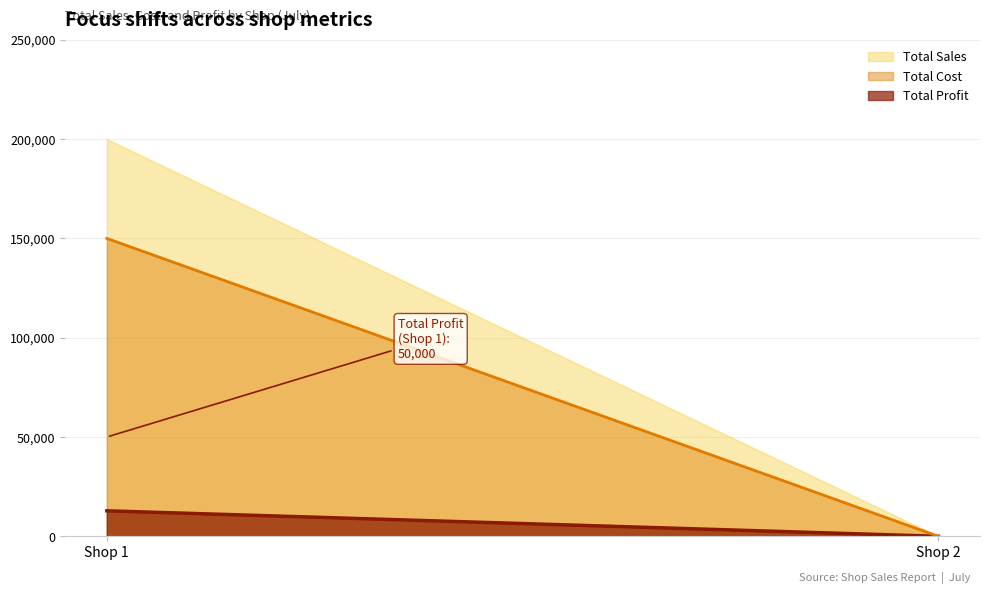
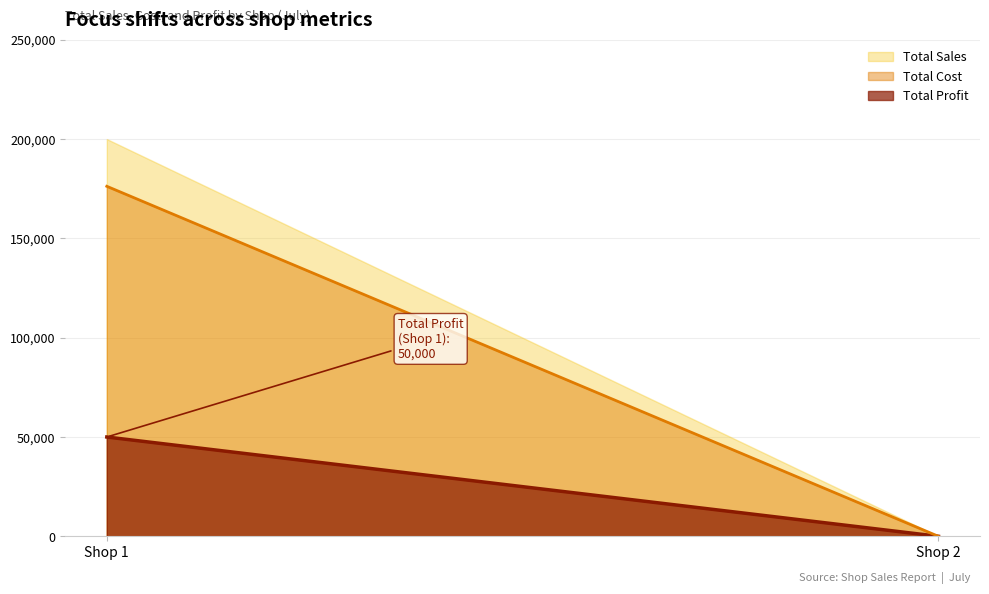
  {
    "Total Sales": {
      "Shop 1": "200,000"
    },
    "Total Cost": {
-     "Shop 1": "150,000"
+     "Shop 1": "176,000"
    },
    "Total Profit": {
-     "Shop 1": "13,000"
+     "Shop 1": "50,000"
    }
  }
